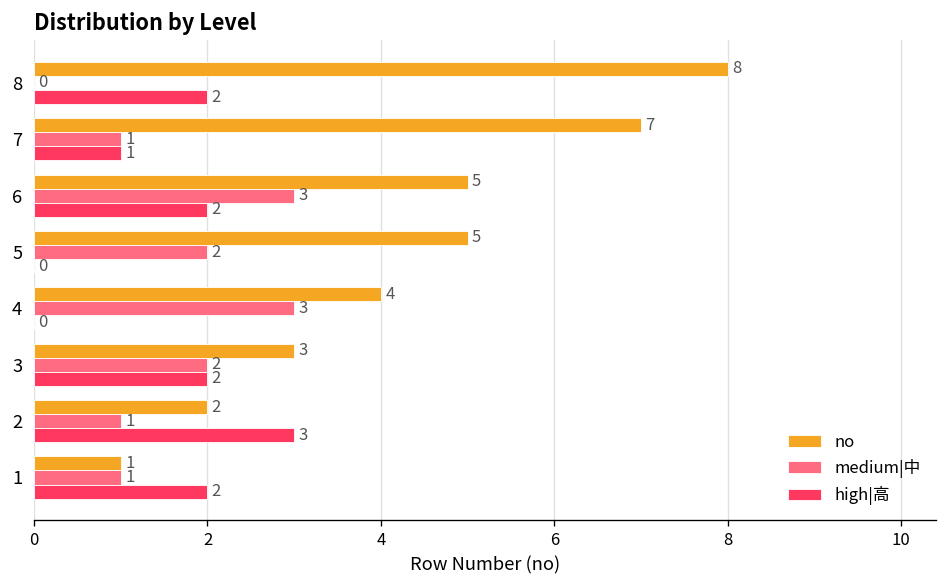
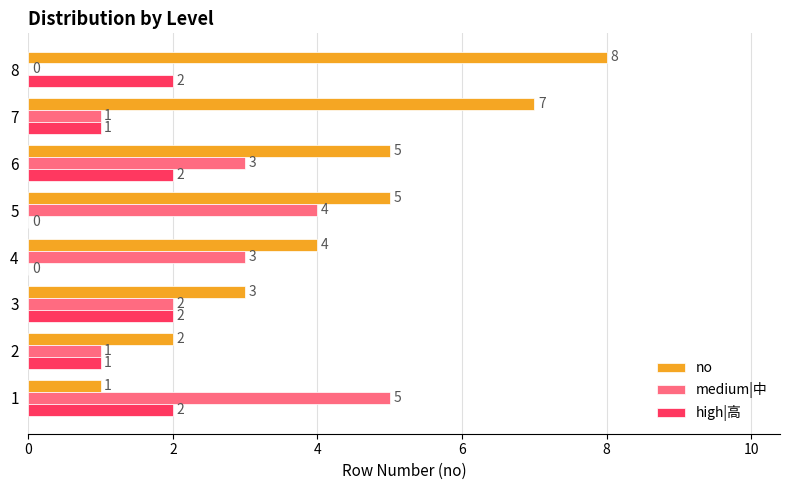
  {
    "no": {
      "8": 8,
      "7": 7,
      "6": 5,
      "5": 5,
      "4": 4,
      "3": 3,
      "2": 2,
      "1": 1
    },
    "medium|中": {
      "8": 0,
      "6": 3,
-     "5": 2,
+     "5": 4,
      "4": 3,
-     "1": 1
+     "1": 5
    },
    "high|高": {
      "8": 2,
      "6": 2,
      "5": 0,
      "4": 0,
-     "2": 3,
+     "2": 1,
      "1": 2
    }
  }
